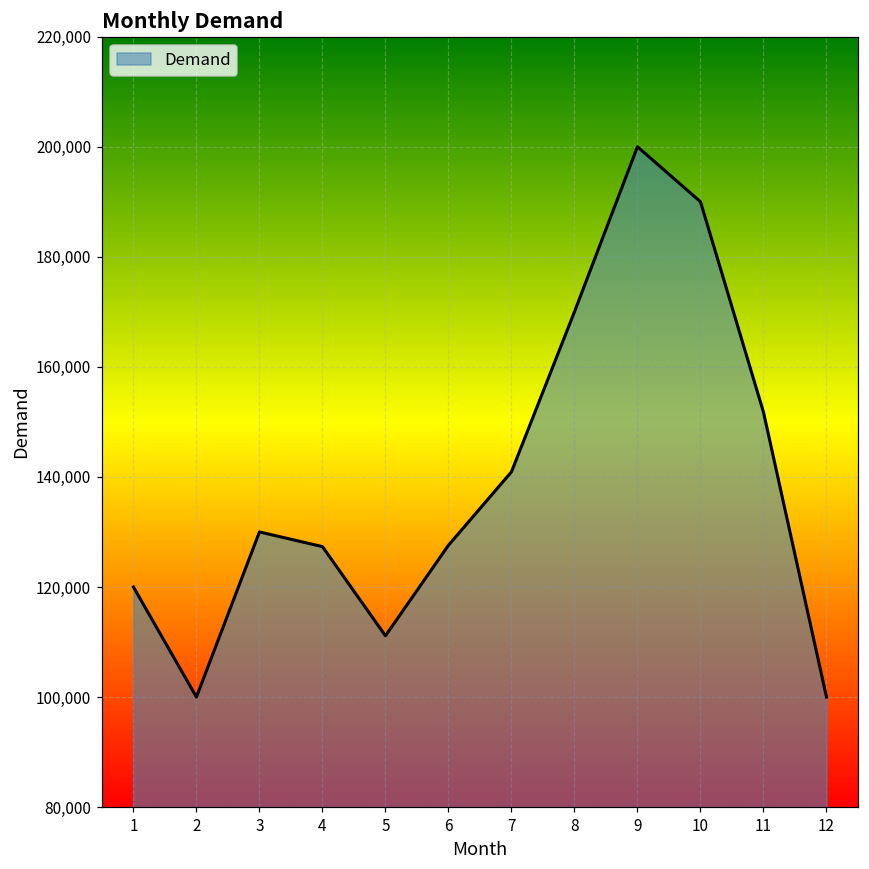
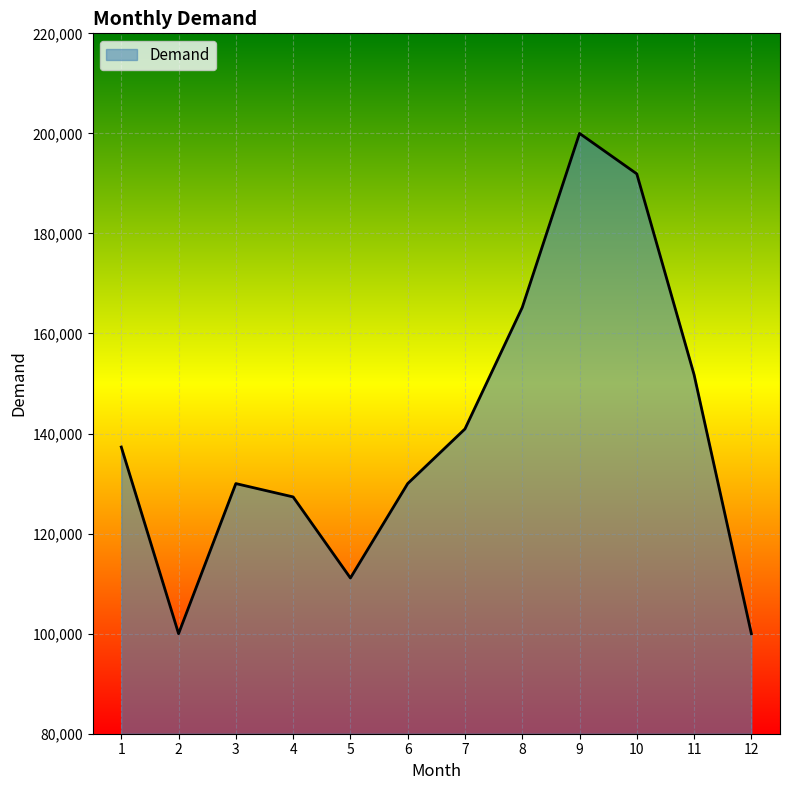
  {
-   "1": "120,000",
+   "1": "137,000",
    "2": "100,000",
    "3": "130,000",
    "4": "127,000",
    "5": "111,000",
-   "6": "128,000",
+   "6": "130,000",
    "7": "141,000",
-   "8": "170,000",
+   "8": "165,000",
    "9": "200,000",
-   "10": "190,000",
+   "10": "192,000",
    "11": "152,000",
    "12": "100,000"
  }
